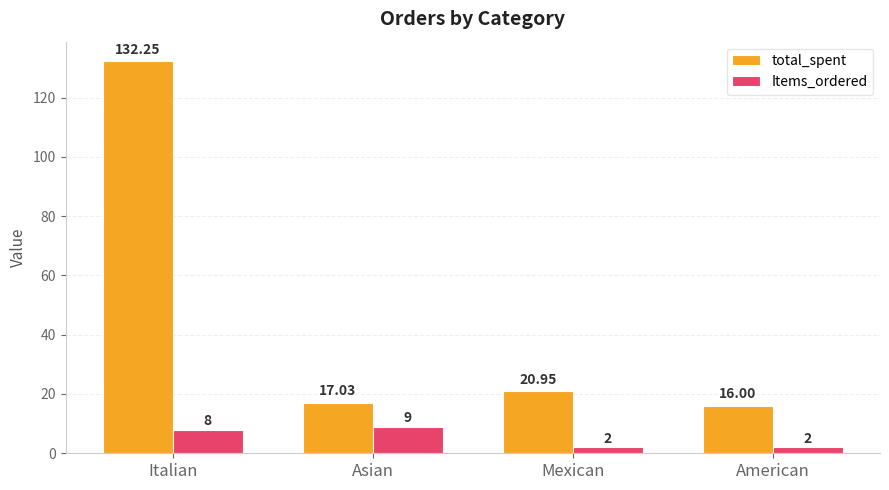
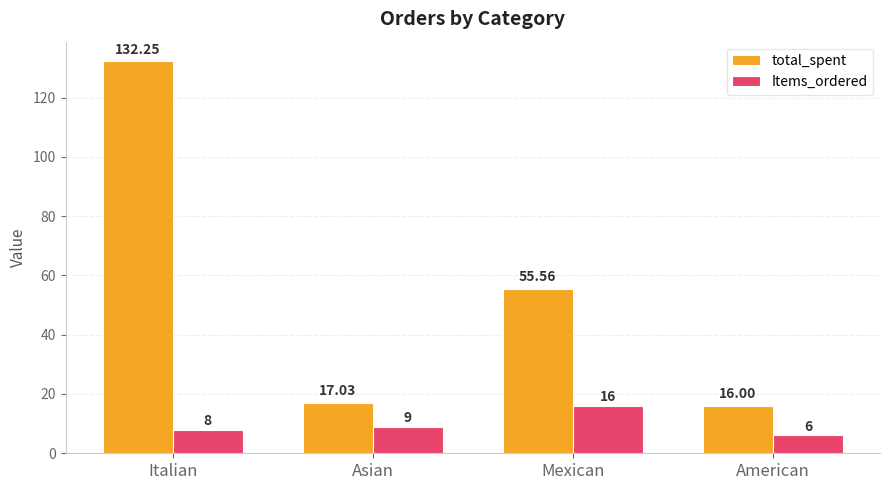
  {
    "total_spent": {
      "Italian": 132.25,
      "Asian": 17.03,
-     "Mexican": 20.95,
+     "Mexican": 55.56,
      "American": 16.00
    },
    "Items_ordered": {
      "Italian": 8,
      "Asian": 9,
-     "Mexican": 2,
-     "American": 2
+     "Mexican": 16,
+     "American": 6
    }
  }
